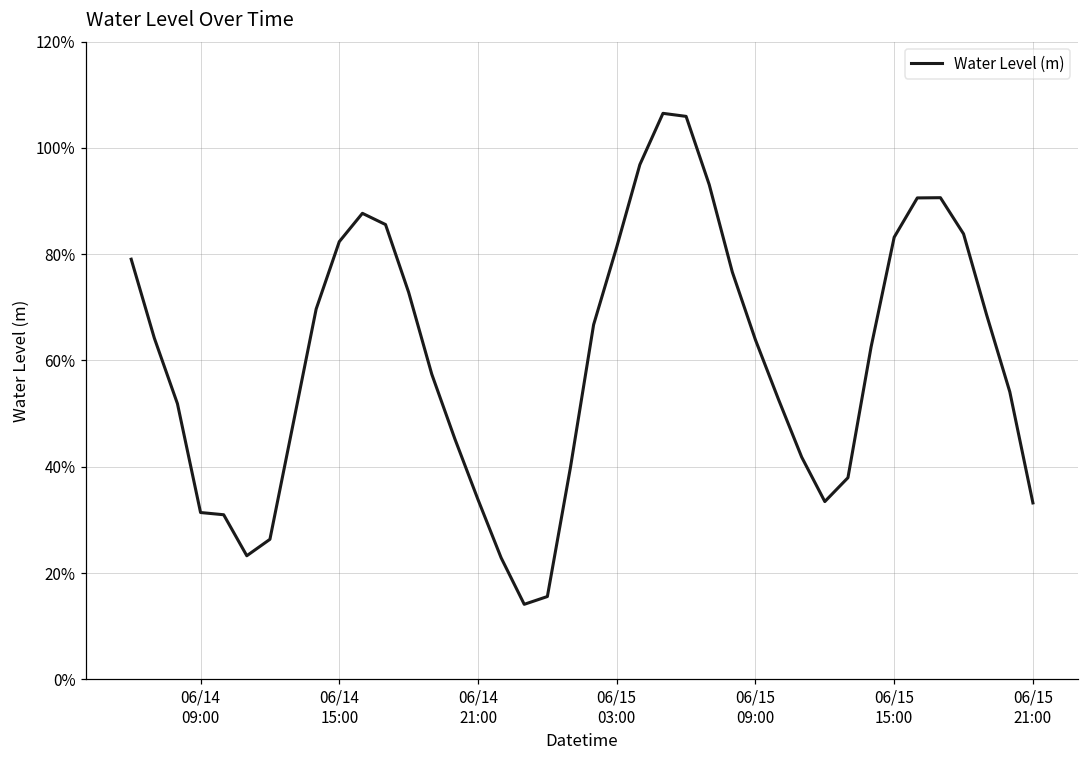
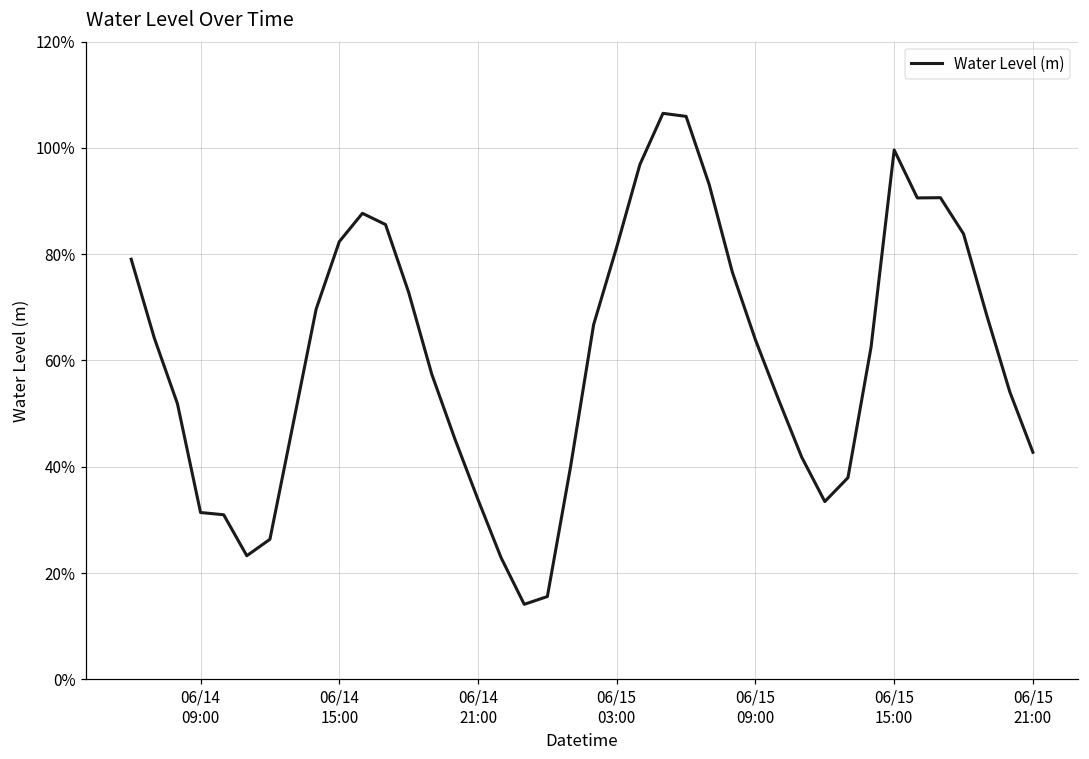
  {
    "06/14 09:00": "31%",
    "06/14 15:00": "82%",
    "06/14 21:00": "34%",
    "06/15 03:00": "81%",
    "06/15 09:00": "64%",
-   "06/15 15:00": "83%",
-   "06/15 21:00": "33%"
+   "06/15 15:00": "100%",
+   "06/15 21:00": "43%"
  }
